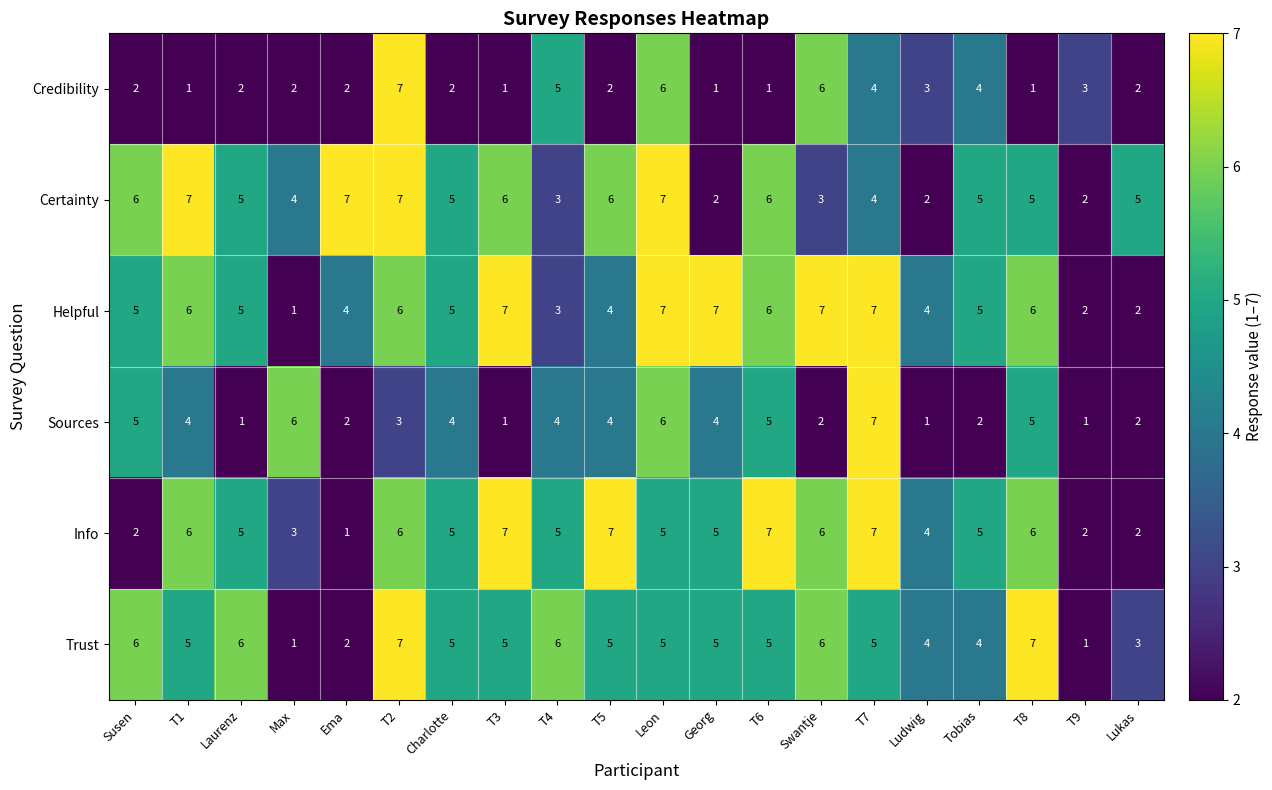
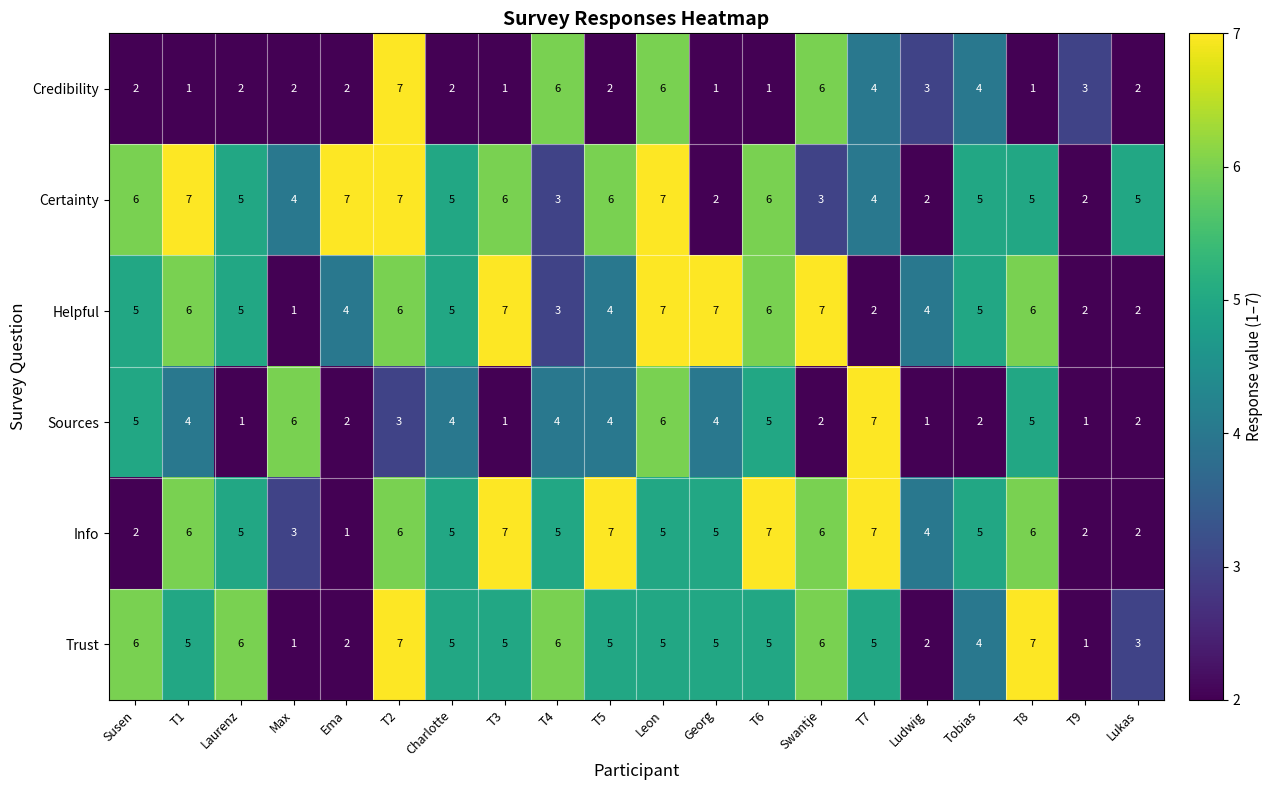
  {
    "Credibility": {
      "Susen": 2,
      "T1": 1,
      "Laurenz": 2,
      "Max": 2,
      "Ema": 2,
      "T2": 7,
      "Charlotte": 2,
      "T3": 1,
-     "T4": 5,
+     "T4": 6,
      "T5": 2,
      "Leon": 6,
      "Georg": 1,
      "T6": 1,
      "Swantje": 6,
      "T7": 4,
      "Ludwig": 3,
      "Tobias": 4,
      "T8": 1,
      "T9": 3,
      "Lukas": 2
    },
    "Certainty": {
      "Susen": 6,
      "T1": 7,
      "Laurenz": 5,
      "Max": 4,
      "Ema": 7,
      "T2": 7,
      "Charlotte": 5,
      "T3": 6,
      "T4": 3,
      "T5": 6,
      "Leon": 7,
      "Georg": 2,
      "T6": 6,
      "Swantje": 3,
      "T7": 4,
      "Ludwig": 2,
      "Tobias": 5,
      "T8": 5,
      "T9": 2,
      "Lukas": 5
    },
    "Helpful": {
      "Susen": 5,
      "T1": 6,
      "Laurenz": 5,
      "Max": 1,
      "Ema": 4,
      "T2": 6,
      "Charlotte": 5,
      "T3": 7,
      "T4": 3,
      "T5": 4,
      "Leon": 7,
      "Georg": 7,
      "T6": 6,
      "Swantje": 7,
-     "T7": 7,
+     "T7": 2,
      "Ludwig": 4,
      "Tobias": 5,
      "T8": 6,
      "T9": 2,
      "Lukas": 2
    },
    "Sources": {
      "Susen": 5,
      "T1": 4,
      "Laurenz": 1,
      "Max": 6,
      "Ema": 2,
      "T2": 3,
      "Charlotte": 4,
      "T3": 1,
      "T4": 4,
      "T5": 4,
      "Leon": 6,
      "Georg": 4,
      "T6": 5,
      "Swantje": 2,
      "T7": 7,
      "Ludwig": 1,
      "Tobias": 2,
      "T8": 5,
      "T9": 1,
      "Lukas": 2
    },
    "Info": {
      "Susen": 2,
      "T1": 6,
      "Laurenz": 5,
      "Max": 3,
      "Ema": 1,
      "T2": 6,
      "Charlotte": 5,
      "T3": 7,
      "T4": 5,
      "T5": 7,
      "Leon": 5,
      "Georg": 5,
      "T6": 7,
      "Swantje": 6,
      "T7": 7,
      "Ludwig": 4,
      "Tobias": 5,
      "T8": 6,
      "T9": 2,
      "Lukas": 2
    },
    "Trust": {
      "Susen": 6,
      "T1": 5,
      "Laurenz": 6,
      "Max": 1,
      "Ema": 2,
      "T2": 7,
      "Charlotte": 5,
      "T3": 5,
      "T4": 6,
      "T5": 5,
      "Leon": 5,
      "Georg": 5,
      "T6": 5,
      "Swantje": 6,
      "T7": 5,
-     "Ludwig": 4,
+     "Ludwig": 2,
      "Tobias": 4,
      "T8": 7,
      "T9": 1,
      "Lukas": 3
    }
  }
